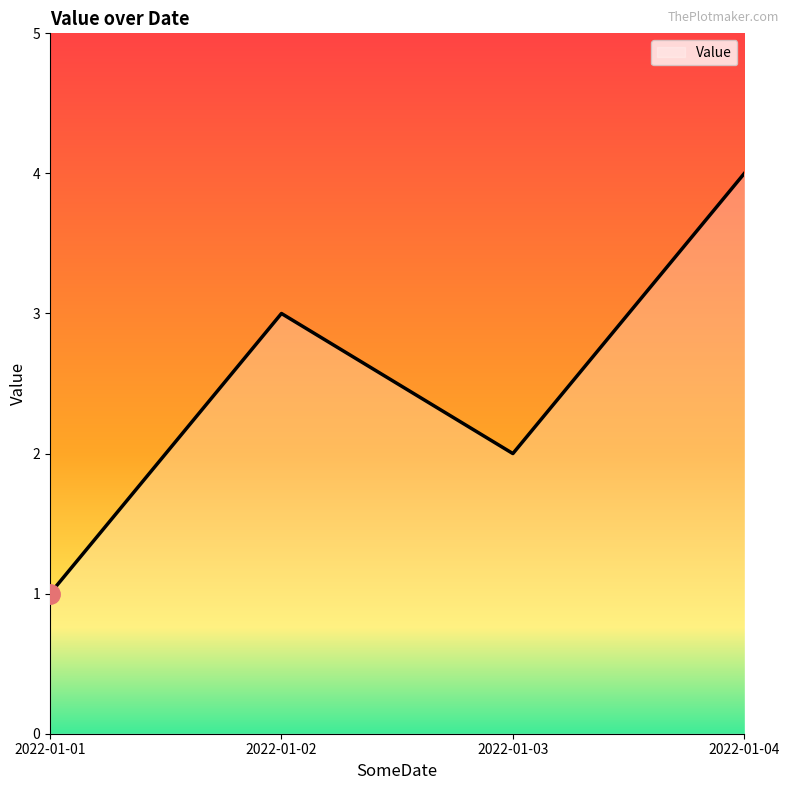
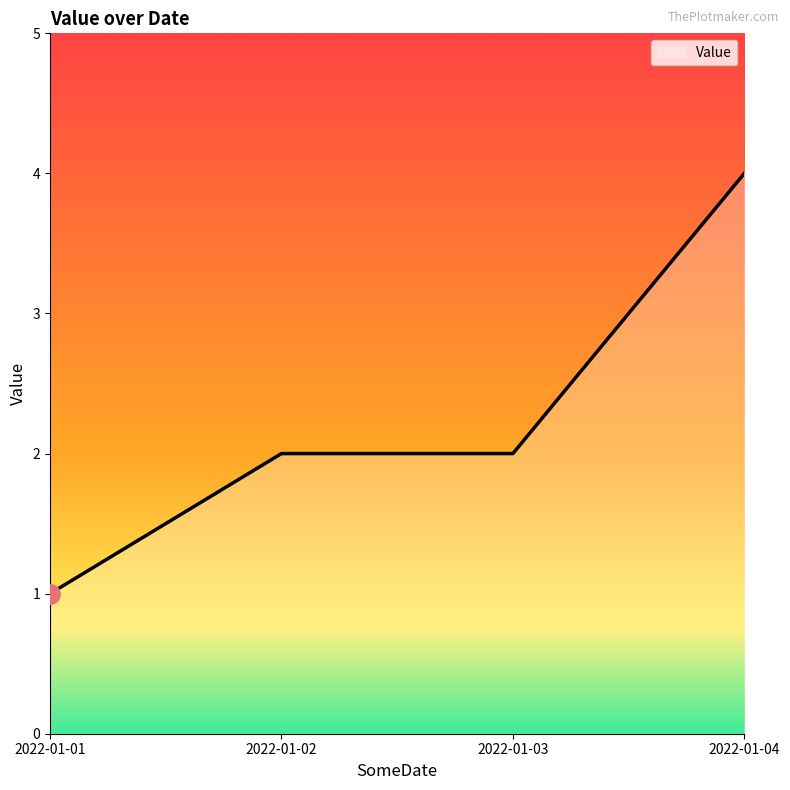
  {
    "Value": {
-     "2022-01-02": 3,
+     "2022-01-02": 2,
      "2022-01-03": 2,
      "2022-01-04": 4
    }
  }
